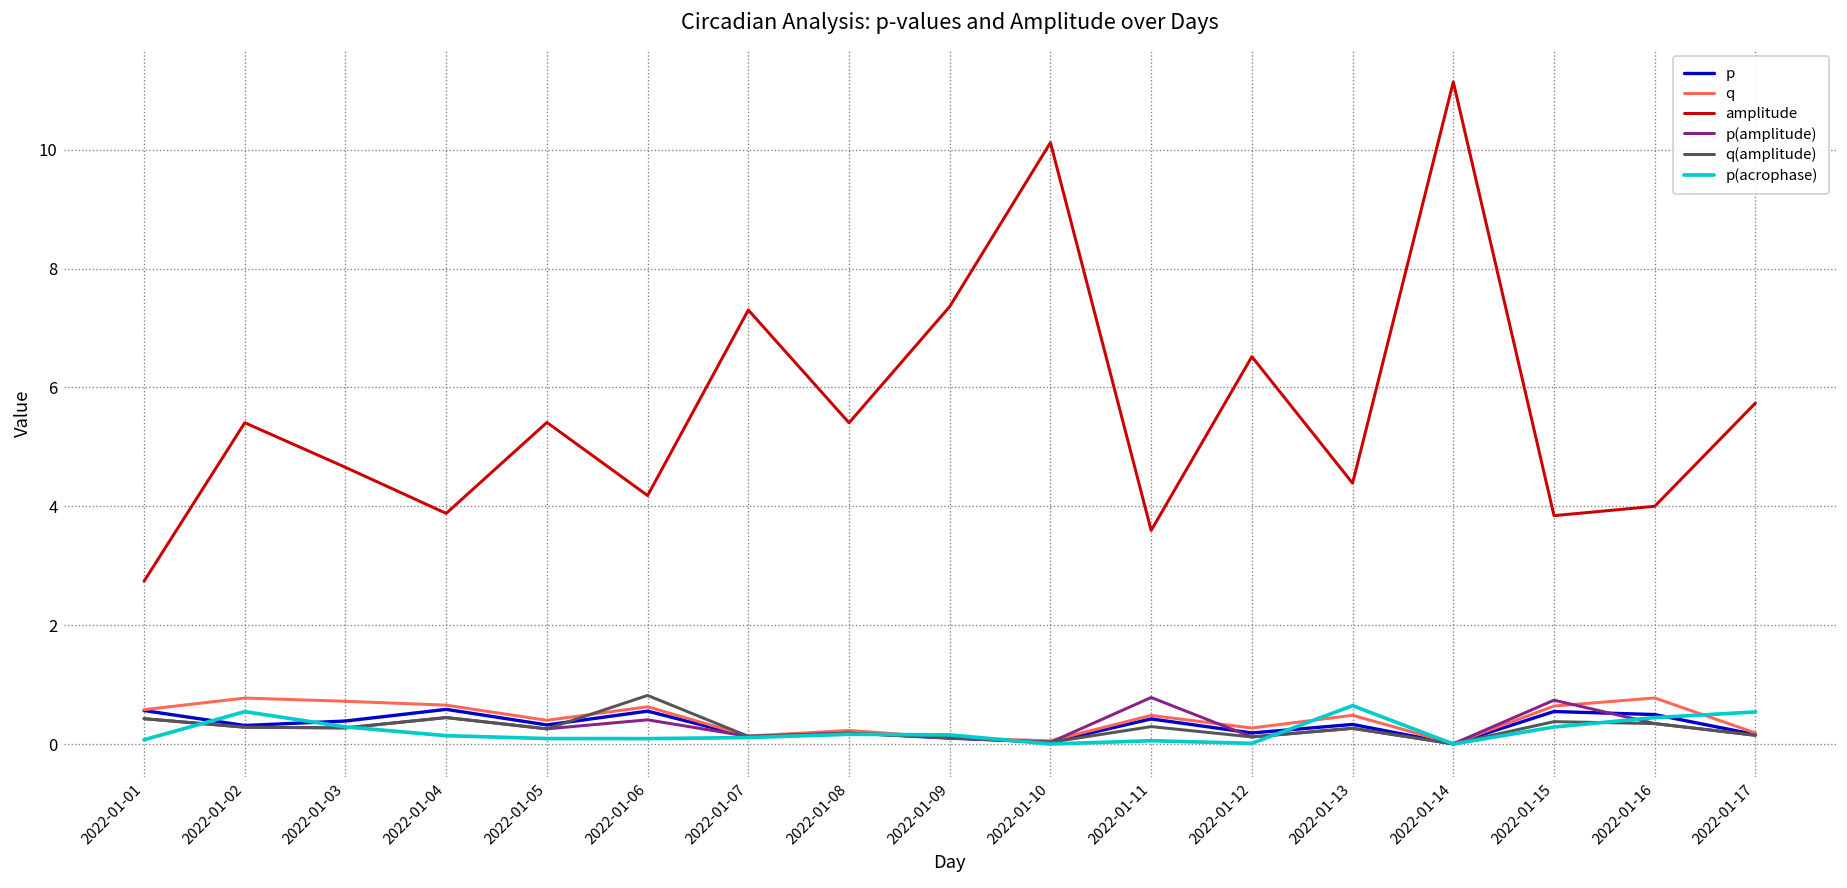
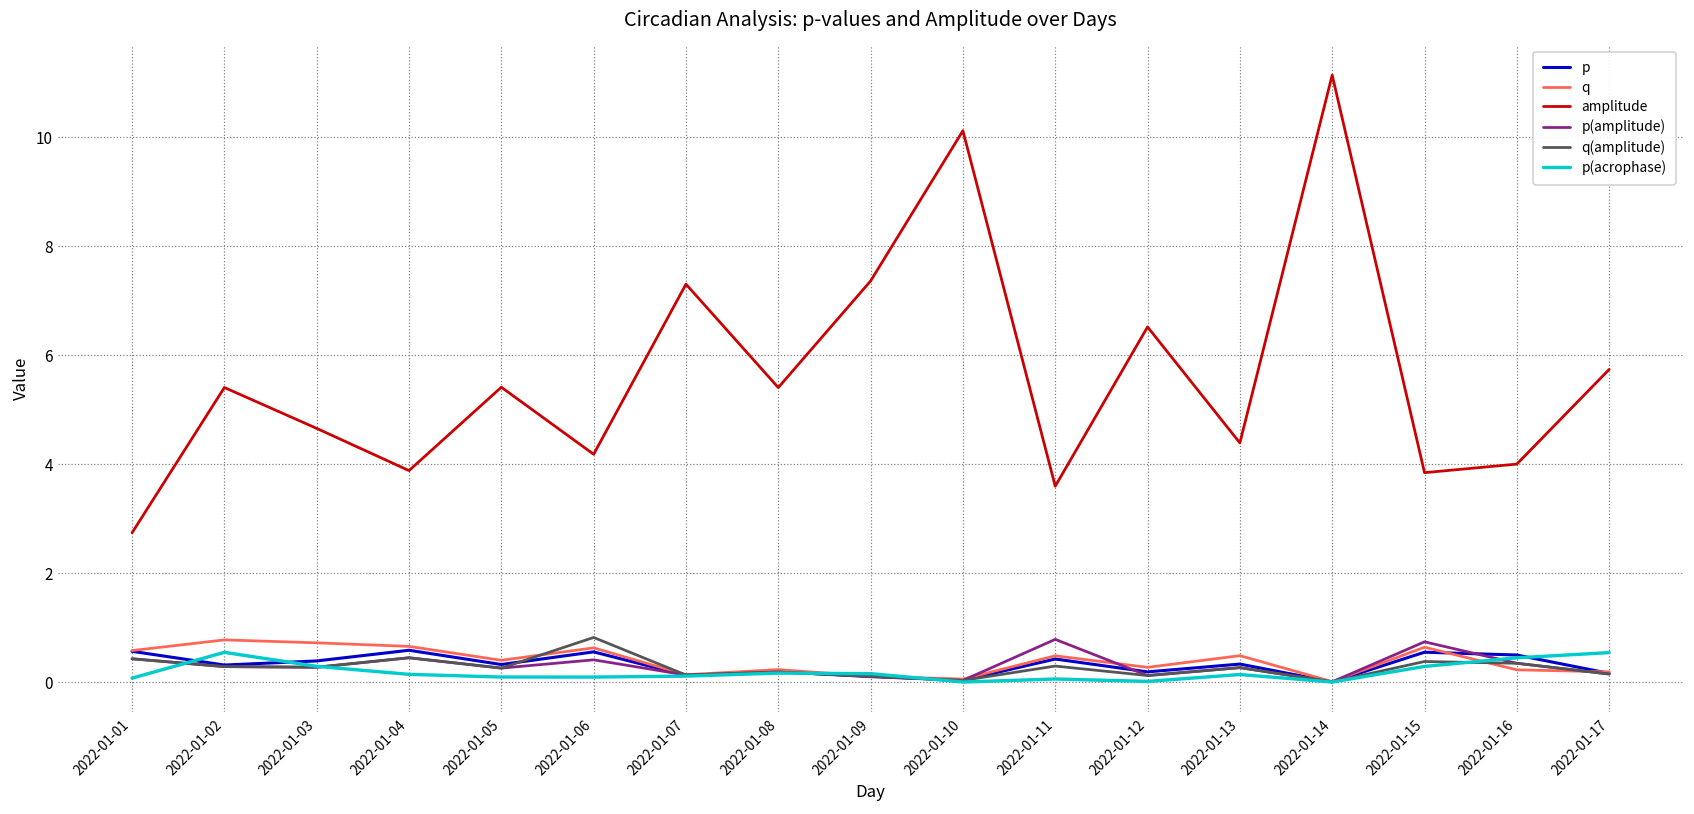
  {
    "p": {
      "2022-01-03": 0.4,
      "2022-01-04": 0.6,
      "2022-01-05": 0.3,
      "2022-01-06": 0.6,
      "2022-01-11": 0.4,
      "2022-01-12": 0.2,
      "2022-01-13": 0.3,
      "2022-01-15": 0.5
    },
    "q": {
      "2022-01-02": 0.8,
      "2022-01-03": 0.7,
      "2022-01-04": 0.7,
      "2022-01-05": 0.4,
      "2022-01-06": 0.6,
      "2022-01-11": 0.5,
      "2022-01-12": 0.3,
      "2022-01-13": 0.5,
      "2022-01-15": 0.6,
-     "2022-01-16": 0.8
+     "2022-01-16": 0.2
    },
    "amplitude": {
      "2022-01-01": 2.7,
      "2022-01-02": 5.4,
      "2022-01-03": 4.7,
      "2022-01-04": 3.9,
      "2022-01-05": 5.4,
      "2022-01-06": 4.2,
      "2022-01-07": 7.3,
      "2022-01-08": 5.4,
      "2022-01-09": 7.4,
      "2022-01-10": 10.1,
      "2022-01-11": 3.6,
      "2022-01-12": 6.5,
      "2022-01-13": 4.4,
      "2022-01-14": 11.1,
      "2022-01-15": 3.8,
      "2022-01-16": 4.0,
      "2022-01-17": 5.7
    },
    "p(amplitude)": {
      "2022-01-06": 0.4,
      "2022-01-11": 0.8,
      "2022-01-15": 0.7
    },
    "q(amplitude)": {
      "2022-01-06": 0.8,
      "2022-01-11": 0.3,
      "2022-01-15": 0.4
    },
    "p(acrophase)": {
      "2022-01-01": 0.1,
      "2022-01-02": 0.5,
      "2022-01-04": 0.1,
      "2022-01-05": 0.1,
      "2022-01-06": 0.1,
      "2022-01-11": 0.1,
      "2022-01-12": 0.0,
-     "2022-01-13": 0.6,
+     "2022-01-13": 0.1,
      "2022-01-15": 0.3,
      "2022-01-17": 0.5
    }
  }
